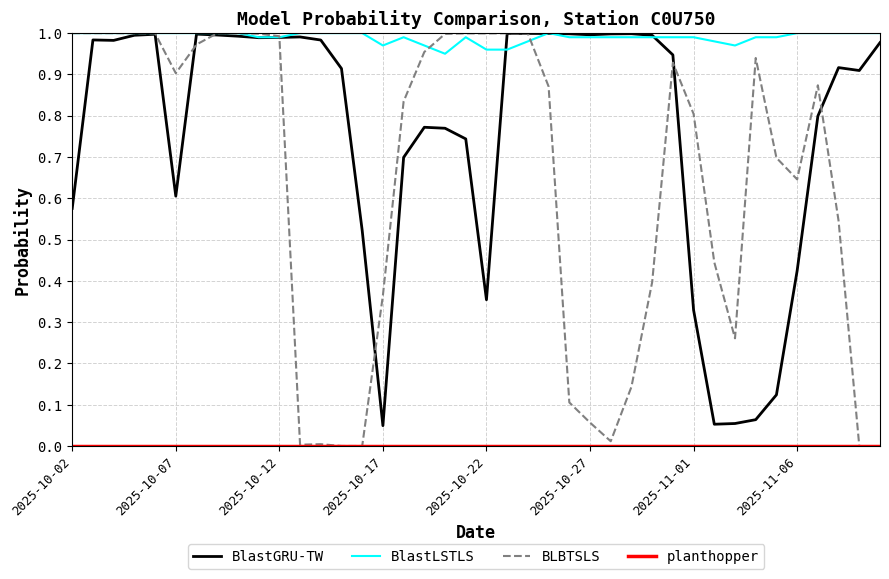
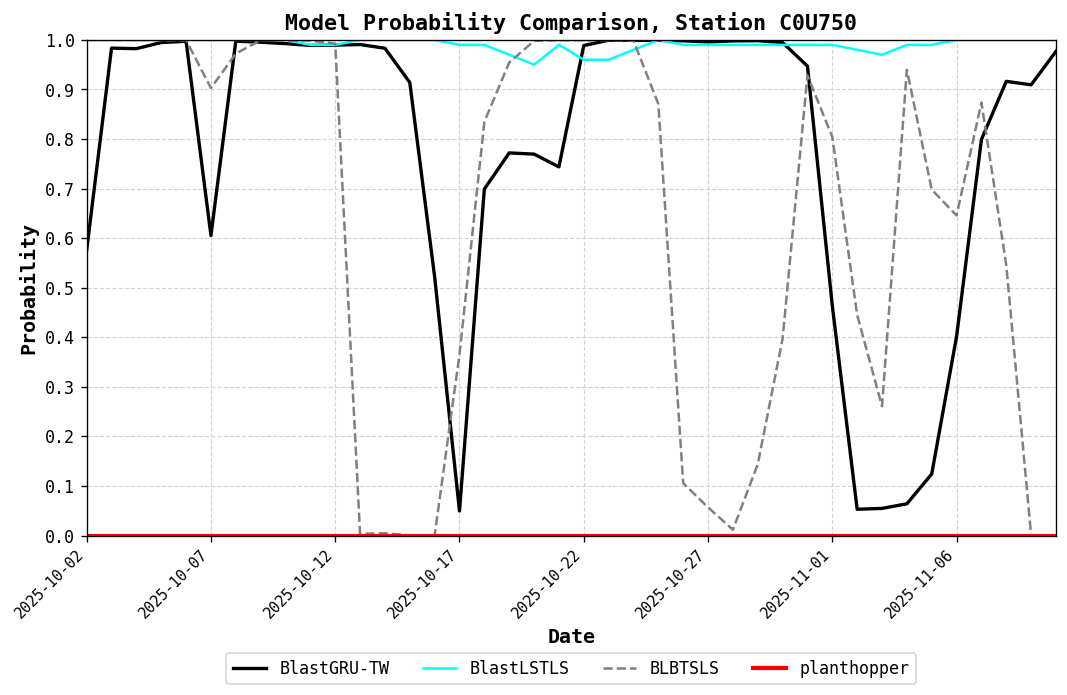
  {
    "BlastGRU-TW": {
      "2025-10-02": 0.58,
      "2025-10-07": 0.61,
      "2025-10-17": 0.05,
-     "2025-10-22": 0.35,
-     "2025-11-01": 0.33,
-     "2025-11-06": 0.42
+     "2025-10-22": 0.99,
+     "2025-11-01": 0.46,
+     "2025-11-06": 0.40
    },
    "BlastLSTLS": {
      "2025-10-07": 1.00,
-     "2025-10-17": 0.97,
+     "2025-10-17": 0.99,
      "2025-10-22": 0.96,
      "2025-11-01": 0.99,
      "2025-11-06": 1.00
    },
    "BLBTSLS": {
      "2025-10-07": 0.90,
      "2025-10-17": 0.37,
      "2025-10-22": 1.00,
      "2025-10-27": 0.06,
      "2025-11-01": 0.80,
      "2025-11-06": 0.65
    },
    "planthopper": {
      "2025-10-02": 0.00,
      "2025-10-07": 0.00,
      "2025-10-12": 0.00,
      "2025-10-17": 0.00,
      "2025-10-22": 0.00,
      "2025-10-27": 0.00,
      "2025-11-01": 0.00,
      "2025-11-06": 0.00
    }
  }
